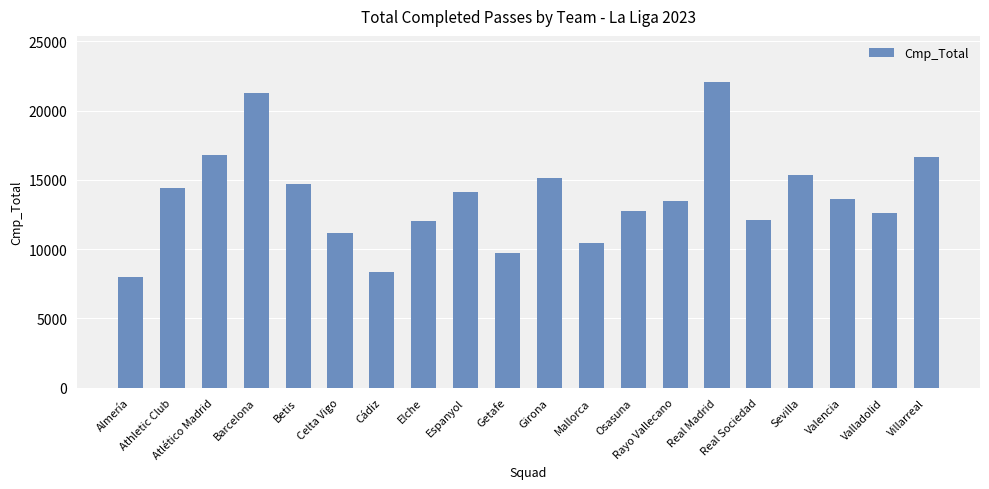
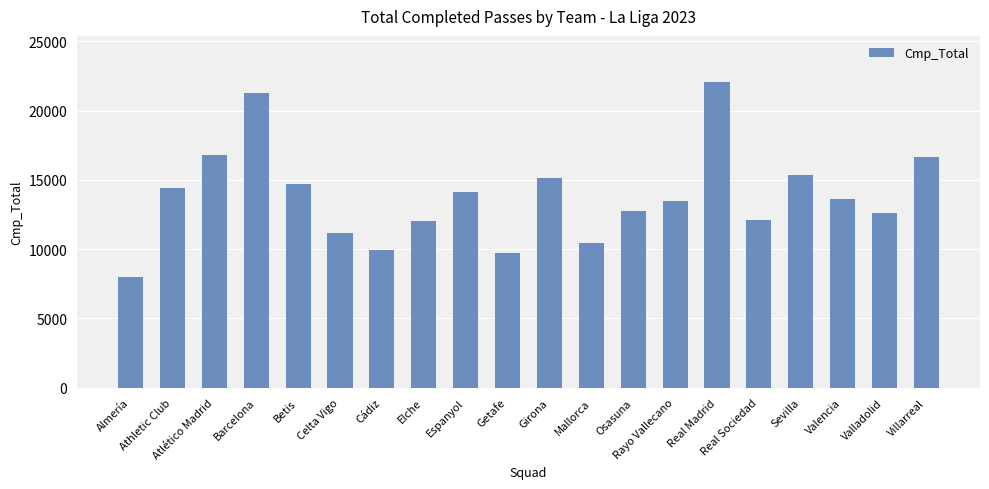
  {
    "Almería": 8000,
    "Athletic Club": 14400,
    "Atlético Madrid": 16800,
    "Barcelona": 21300,
    "Betis": 14700,
    "Celta Vigo": 11100,
-   "Cádiz": 8400,
+   "Cádiz": 9900,
    "Elche": 12100,
    "Espanyol": 14200,
    "Getafe": 9700,
    "Girona": 15100,
    "Mallorca": 10500,
    "Osasuna": 12700,
    "Rayo Vallecano": 13500,
    "Real Madrid": 22100,
    "Real Sociedad": 12100,
    "Sevilla": 15400,
    "Valencia": 13600,
    "Valladolid": 12600,
    "Villarreal": 16600
  }
